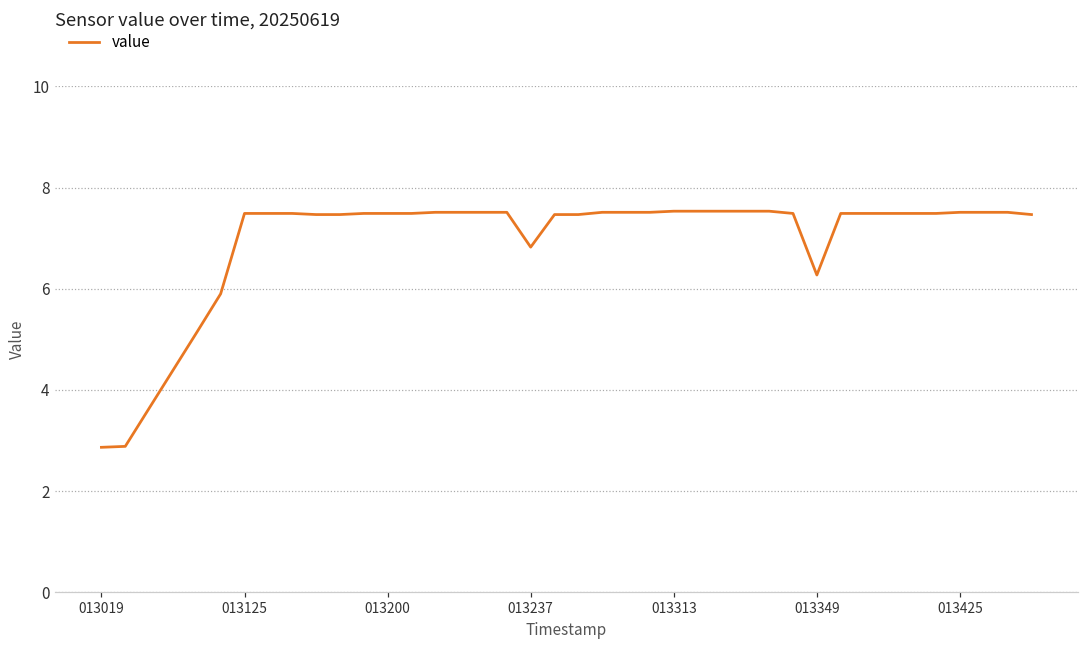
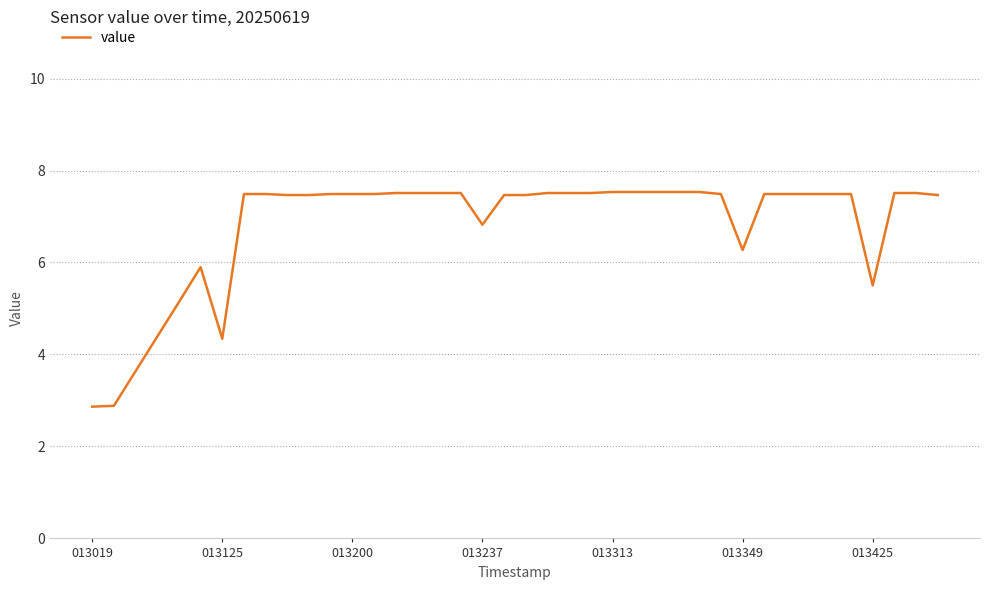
  {
    "013019": 2.9,
-   "013125": 7.5,
+   "013125": 4.3,
    "013200": 7.5,
    "013237": 6.8,
    "013313": 7.5,
    "013349": 6.3,
-   "013425": 7.5
+   "013425": 5.5
  }
